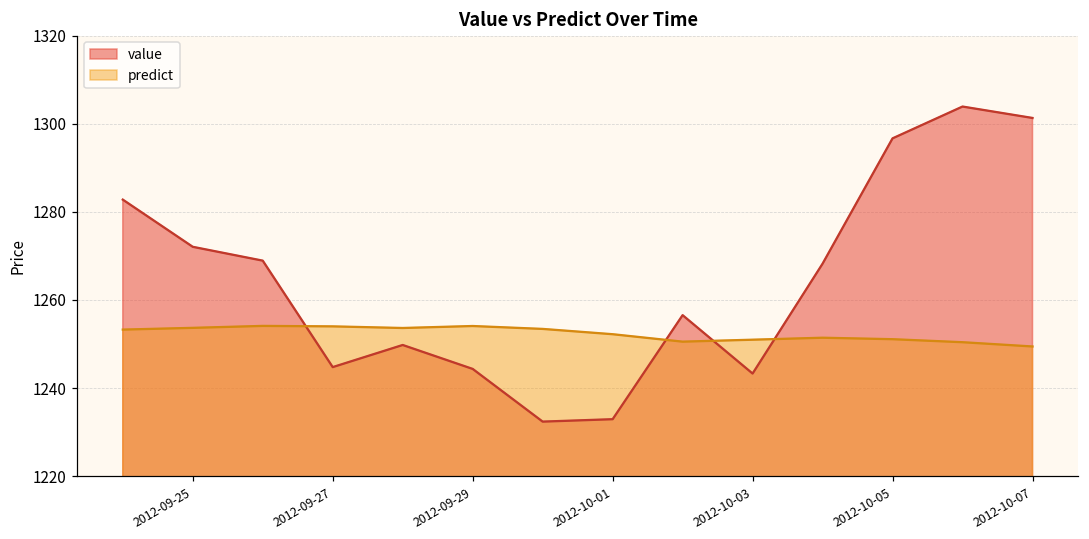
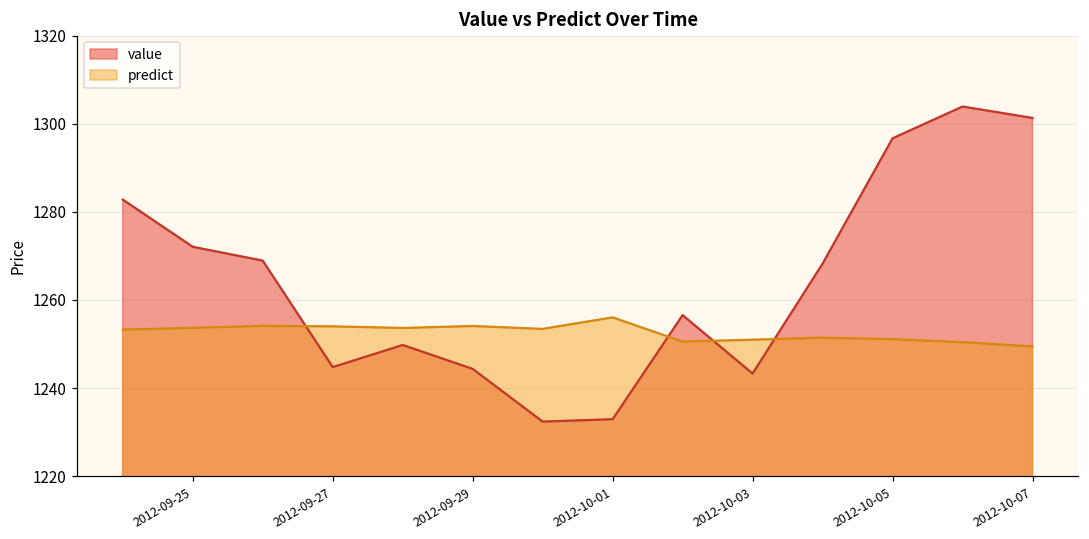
  {
    "value": {
      "2012-09-25": 1272,
      "2012-09-27": 1245,
      "2012-09-29": 1244,
      "2012-10-01": 1233,
      "2012-10-03": 1243,
      "2012-10-05": 1297,
      "2012-10-07": 1301
    },
    "predict": {
      "2012-09-25": 1254,
      "2012-09-27": 1254,
      "2012-09-29": 1254,
-     "2012-10-01": 1252,
+     "2012-10-01": 1256,
      "2012-10-03": 1251,
      "2012-10-05": 1251,
      "2012-10-07": 1249
    }
  }
